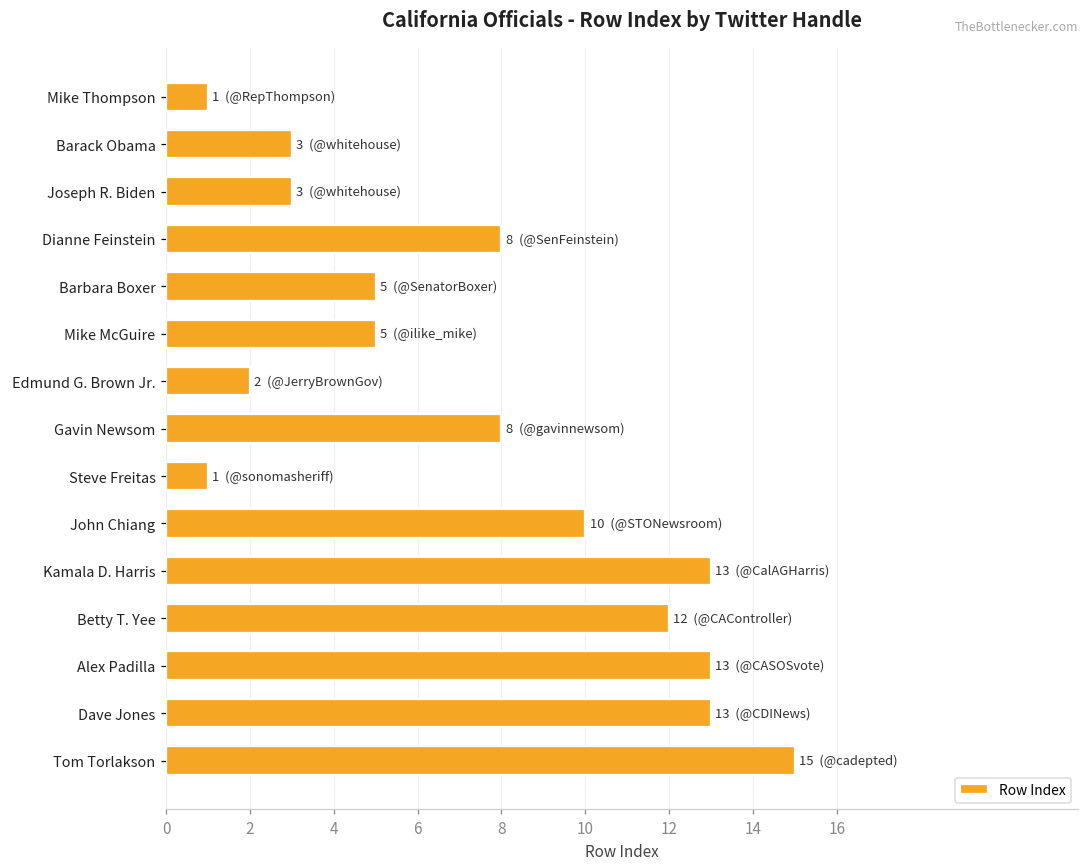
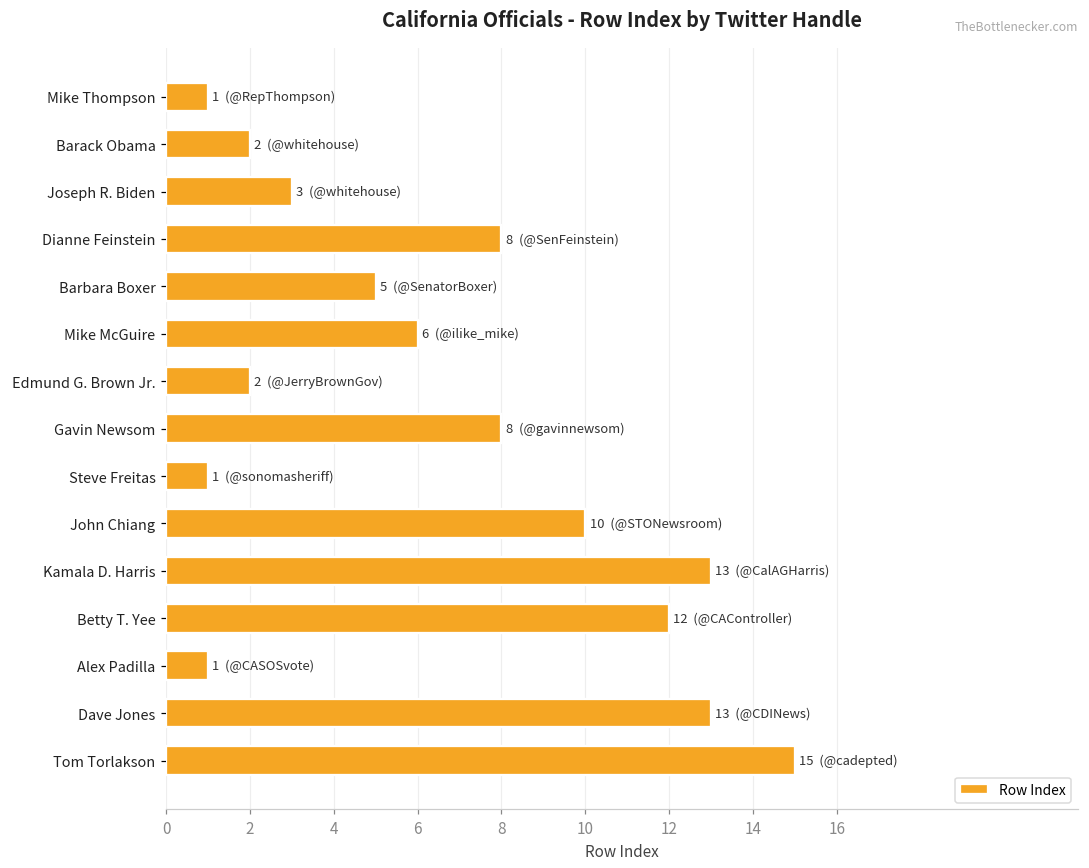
  {
    "Mike Thompson": 1,
-   "Barack Obama": 3,
+   "Barack Obama": 2,
    "Joseph R. Biden": 3,
    "Dianne Feinstein": 8,
    "Barbara Boxer": 5,
-   "Mike McGuire": 5,
+   "Mike McGuire": 6,
    "Edmund G. Brown Jr.": 2,
    "Gavin Newsom": 8,
    "Steve Freitas": 1,
    "John Chiang": 10,
    "Kamala D. Harris": 13,
    "Betty T. Yee": 12,
-   "Alex Padilla": 13,
+   "Alex Padilla": 1,
    "Dave Jones": 13,
    "Tom Torlakson": 15
  }
